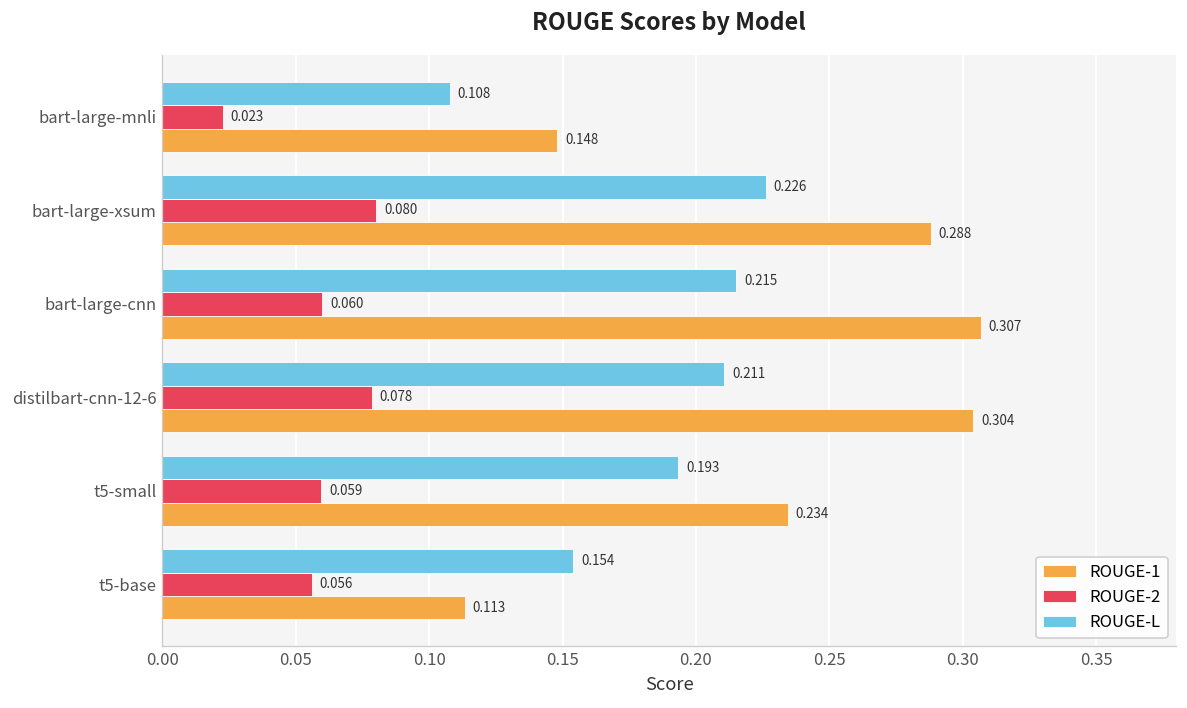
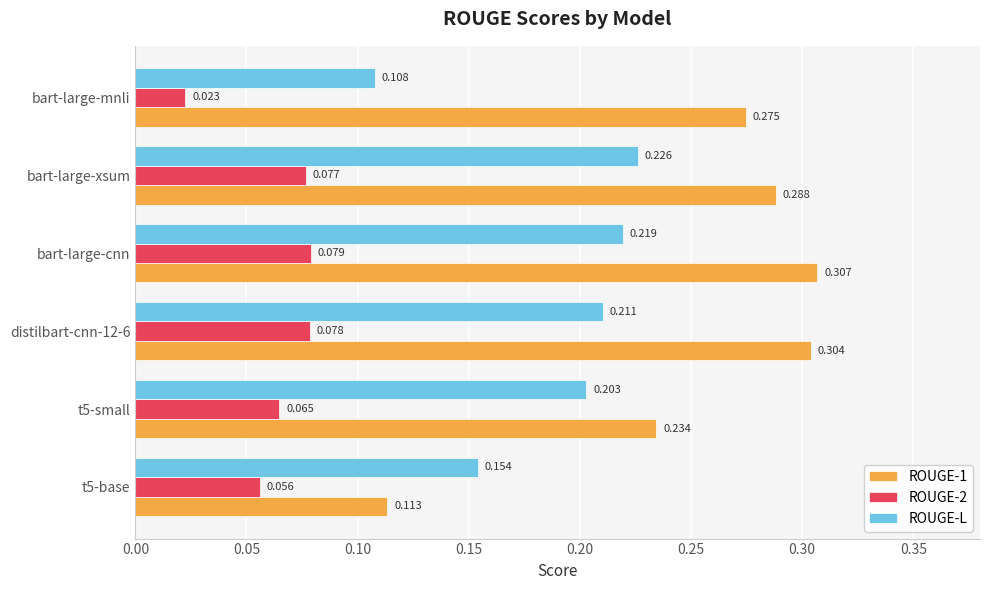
  {
    "ROUGE-1": {
-     "bart-large-mnli": 0.148,
+     "bart-large-mnli": 0.275,
      "bart-large-xsum": 0.288,
      "bart-large-cnn": 0.307,
      "distilbart-cnn-12-6": 0.304,
      "t5-small": 0.234,
      "t5-base": 0.113
    },
    "ROUGE-2": {
      "bart-large-mnli": 0.023,
-     "bart-large-xsum": 0.080,
-     "bart-large-cnn": 0.060,
+     "bart-large-xsum": 0.077,
+     "bart-large-cnn": 0.079,
      "distilbart-cnn-12-6": 0.078,
-     "t5-small": 0.059,
+     "t5-small": 0.065,
      "t5-base": 0.056
    },
    "ROUGE-L": {
      "bart-large-mnli": 0.108,
      "bart-large-xsum": 0.226,
-     "bart-large-cnn": 0.215,
+     "bart-large-cnn": 0.219,
      "distilbart-cnn-12-6": 0.211,
-     "t5-small": 0.193,
+     "t5-small": 0.203,
      "t5-base": 0.154
    }
  }
